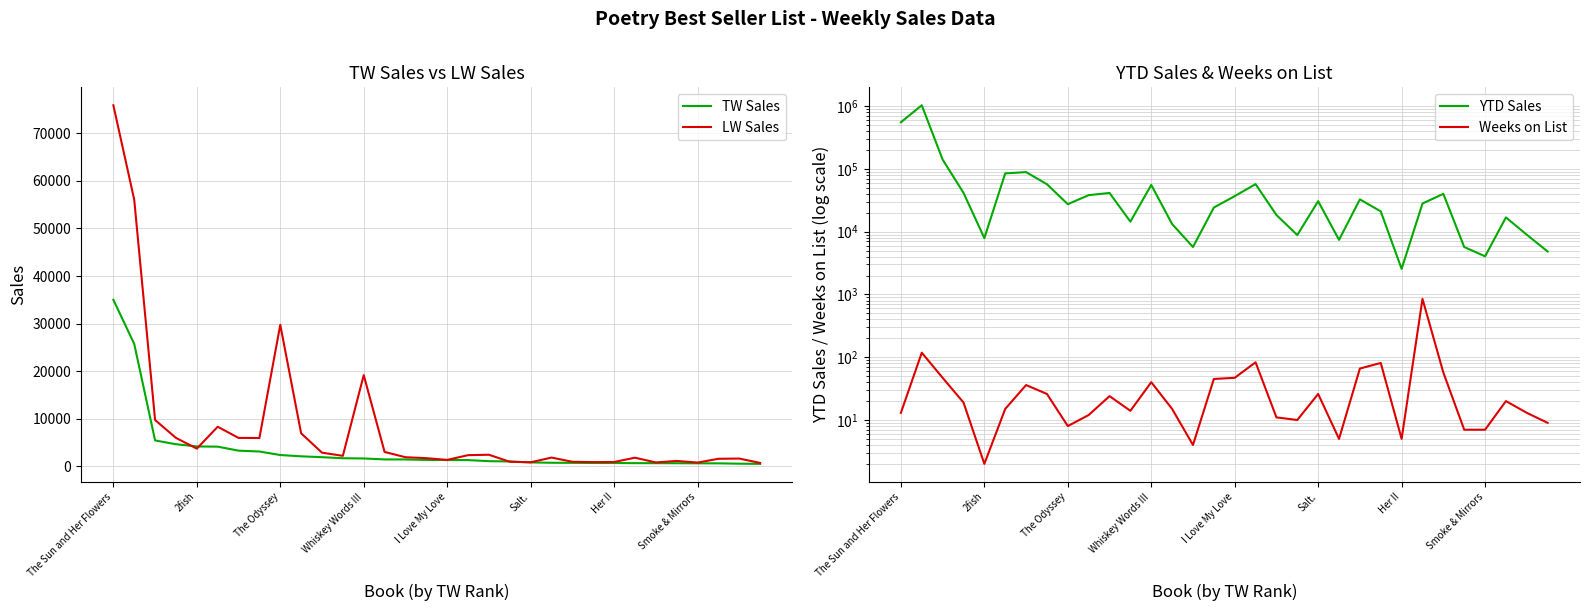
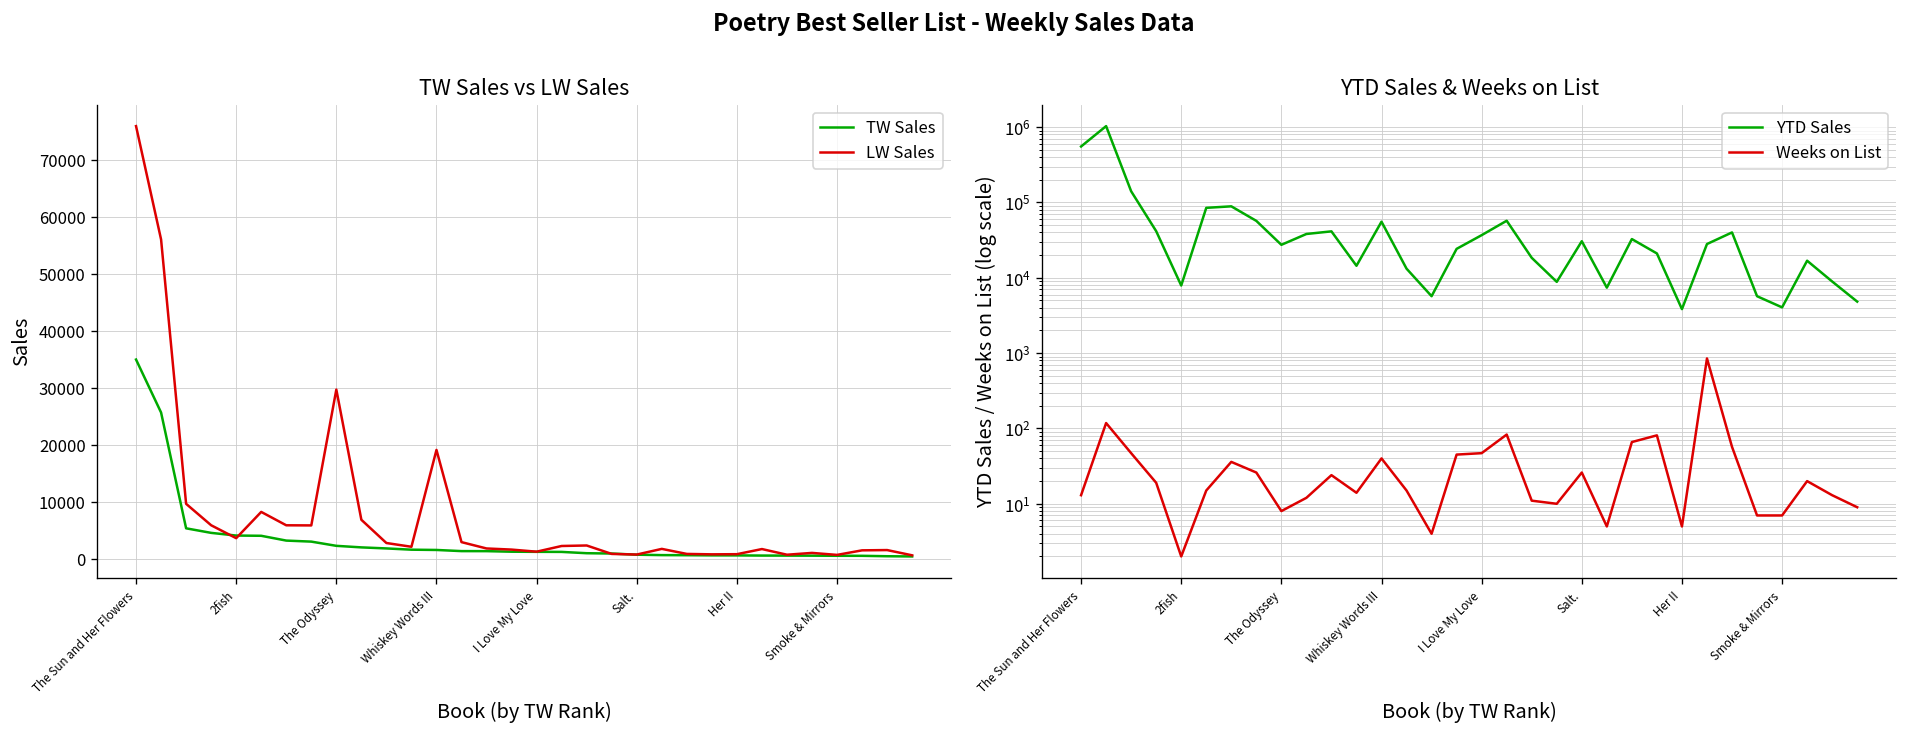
  {
    "TW Sales vs LW Sales": {
      "TW Sales": {
        "The Sun and Her Flowers": 35000,
        "The Odyssey": 2000,
        "Whiskey Words III": 2000
      },
      "LW Sales": {
        "The Sun and Her Flowers": 76000,
        "The Odyssey": 30000,
        "Whiskey Words III": 19000
      }
    },
    "YTD Sales & Weeks on List": {
      "YTD Sales": {
        "The Sun and Her Flowers": 600000,
        "2fish": 8000,
        "The Odyssey": 30000,
        "Whiskey Words III": 60000,
        "I Love My Love": 40000,
        "Salt.": 30000,
-       "Her II": 2600,
+       "Her II": 4000,
        "Smoke & Mirrors": 4000
      },
      "Weeks on List": {
        "The Sun and Her Flowers": 13,
        "2fish": 2,
        "The Odyssey": 8,
        "Whiskey Words III": 40,
        "I Love My Love": 50,
        "Salt.": 26,
        "Her II": 5,
        "Smoke & Mirrors": 7
      }
    }
  }
